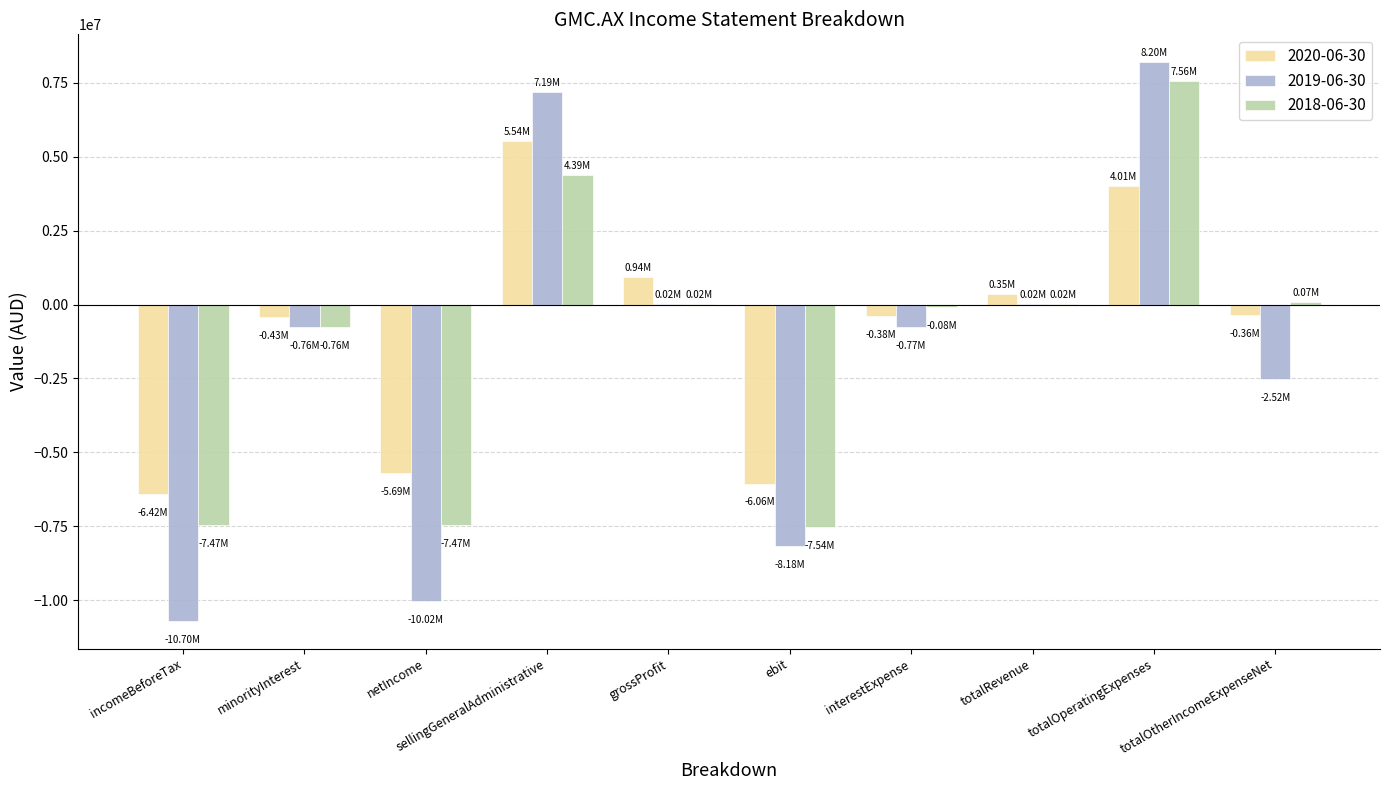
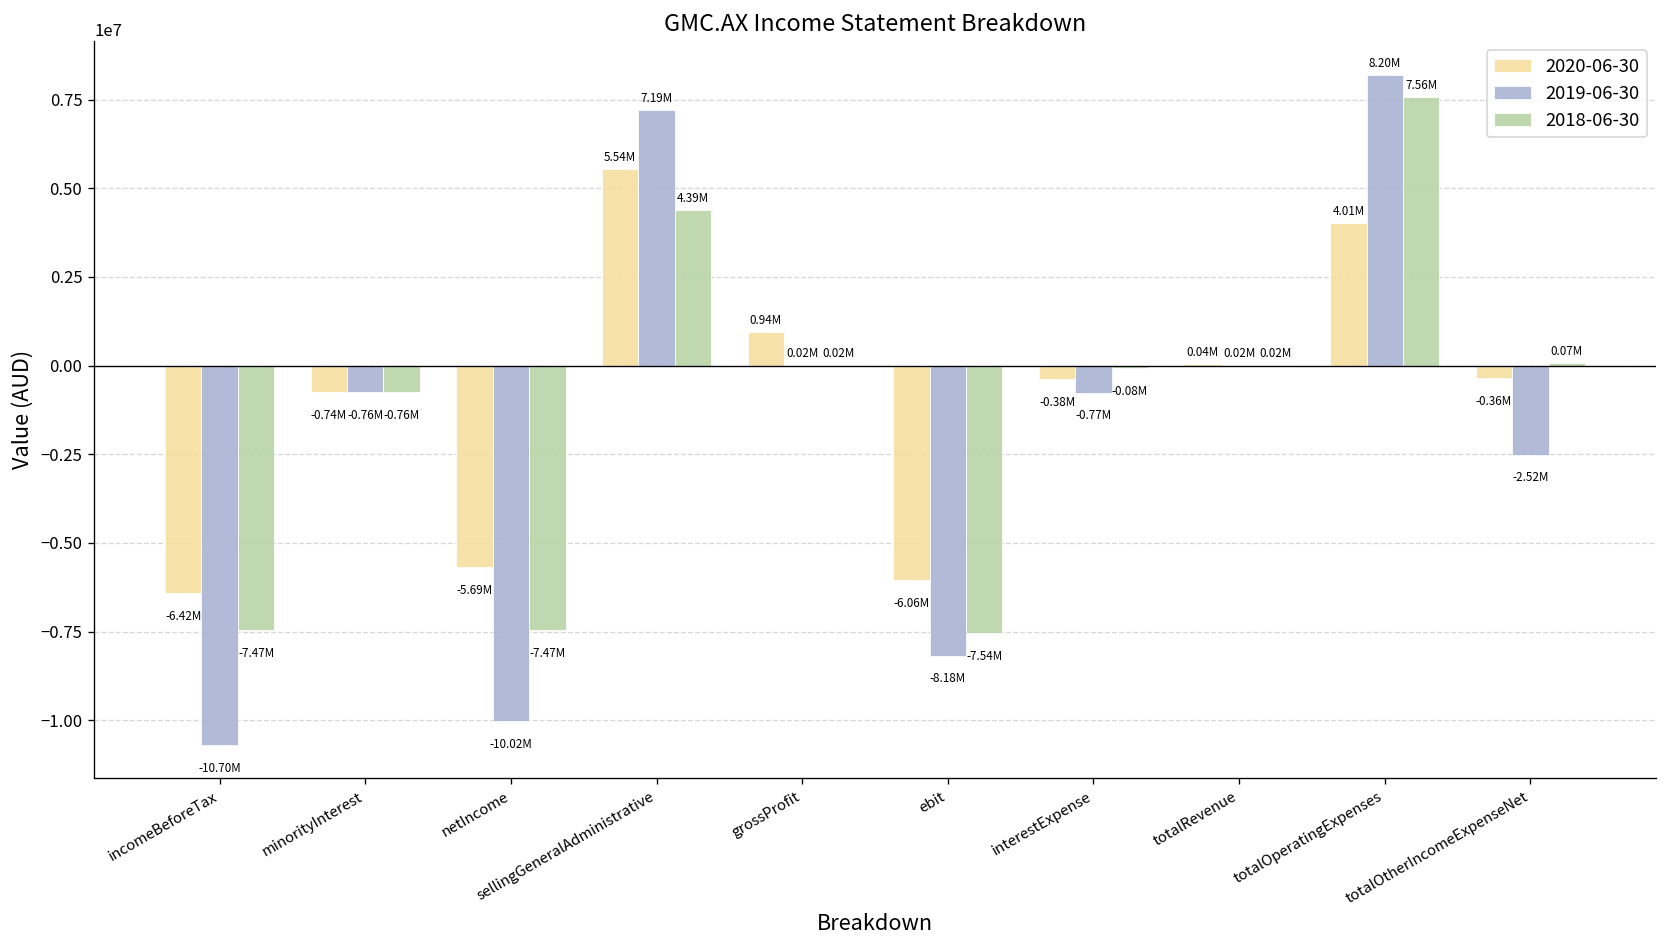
  {
    "2020-06-30": {
      "incomeBeforeTax": "-6.42M",
-     "minorityInterest": "-0.43M",
+     "minorityInterest": "-0.74M",
      "netIncome": "-5.69M",
      "sellingGeneralAdministrative": "5.54M",
      "grossProfit": "0.94M",
      "ebit": "-6.06M",
      "interestExpense": "-0.38M",
-     "totalRevenue": "0.35M",
+     "totalRevenue": "0.04M",
      "totalOperatingExpenses": "4.01M",
      "totalOtherIncomeExpenseNet": "-0.36M"
    }
  }
